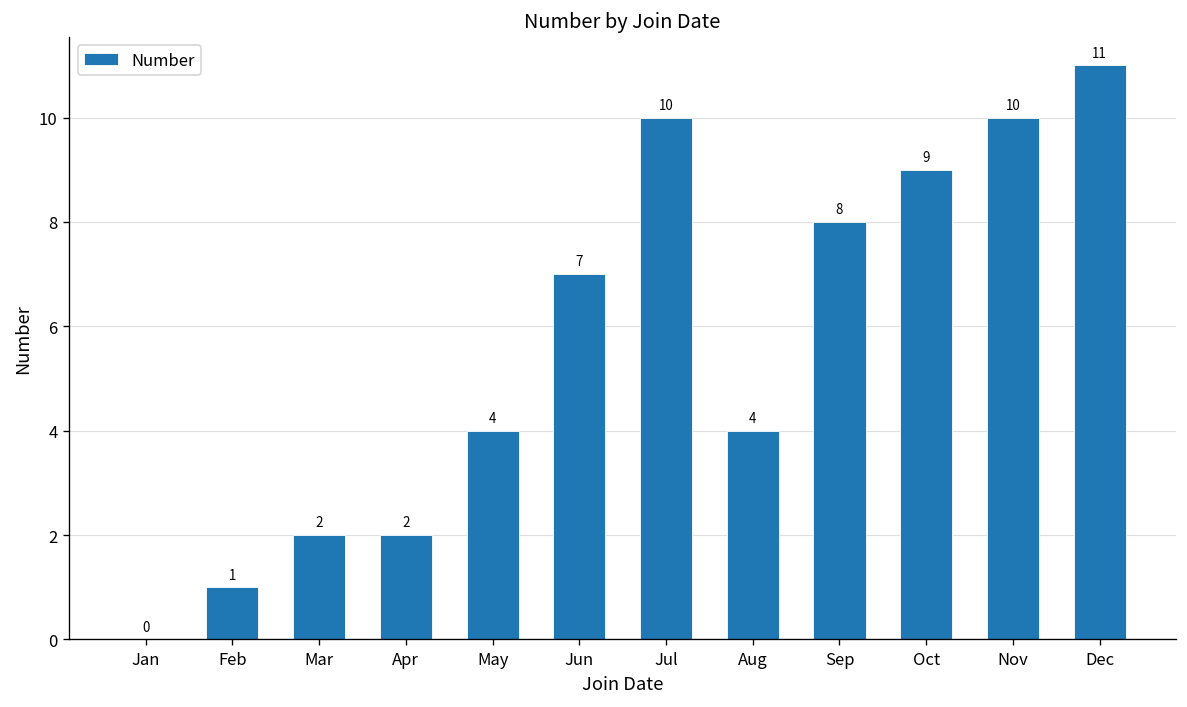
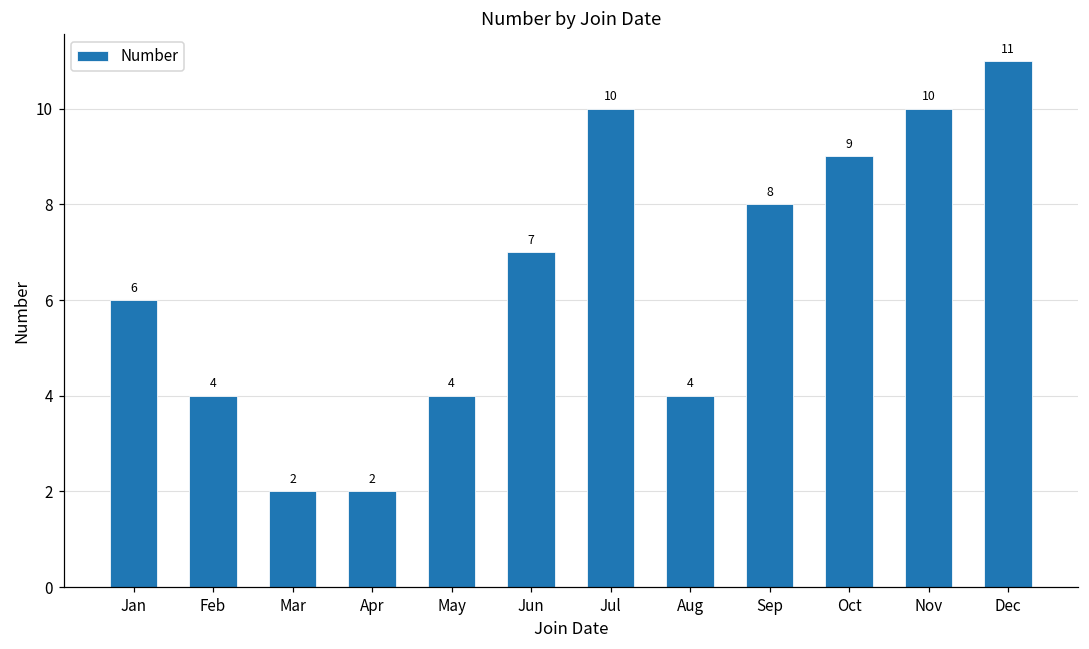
  {
-   "Jan": 0,
-   "Feb": 1,
+   "Jan": 6,
+   "Feb": 4,
    "Mar": 2,
    "Apr": 2,
    "May": 4,
    "Jun": 7,
    "Jul": 10,
    "Aug": 4,
    "Sep": 8,
    "Oct": 9,
    "Nov": 10,
    "Dec": 11
  }
